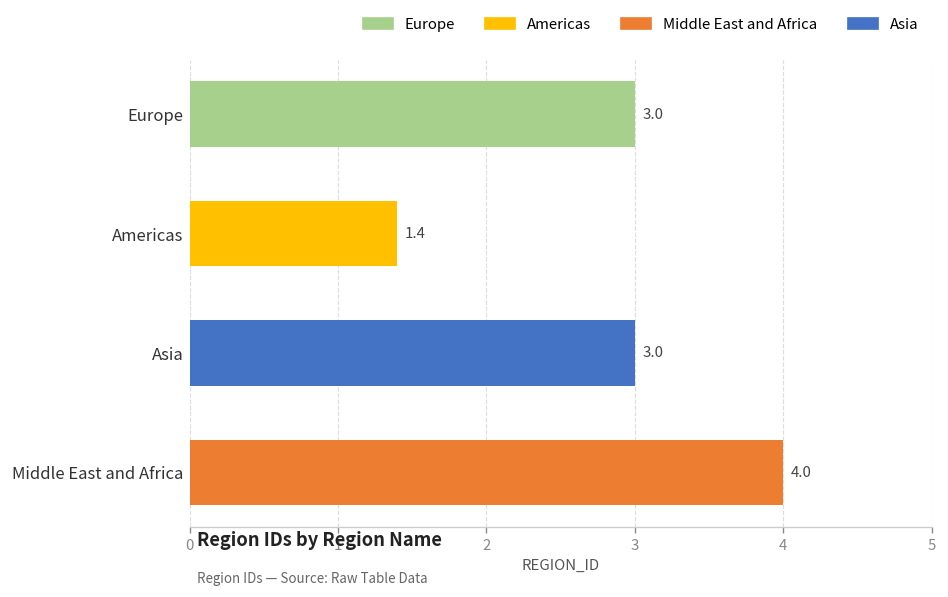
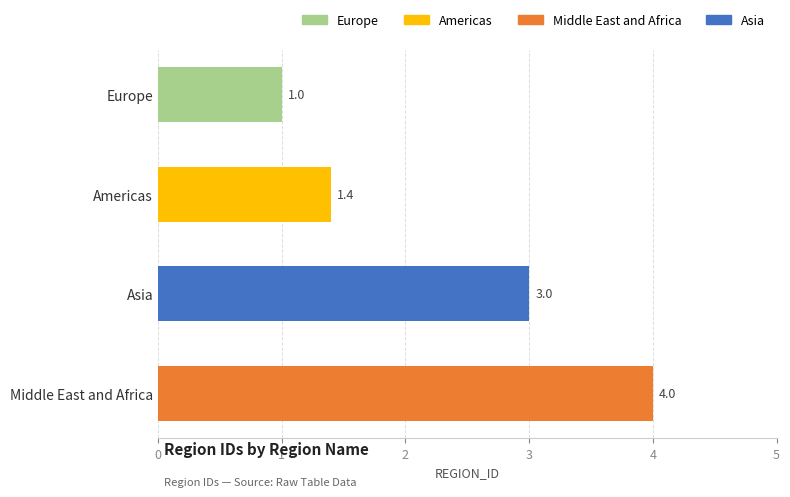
  {
-   "Europe": 3.0,
+   "Europe": 1.0,
    "Americas": 1.4,
    "Asia": 3.0,
    "Middle East and Africa": 4.0
  }
